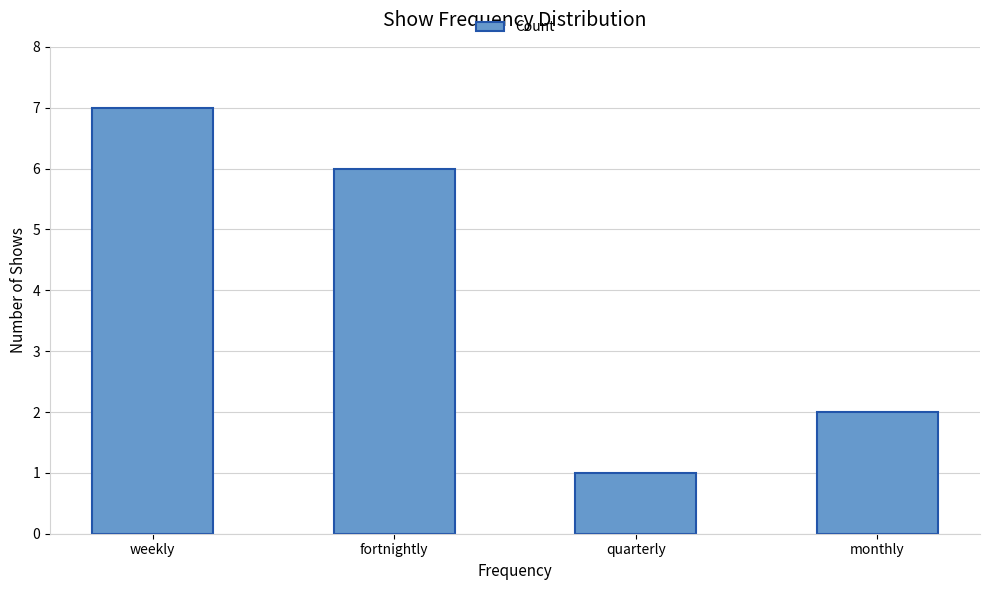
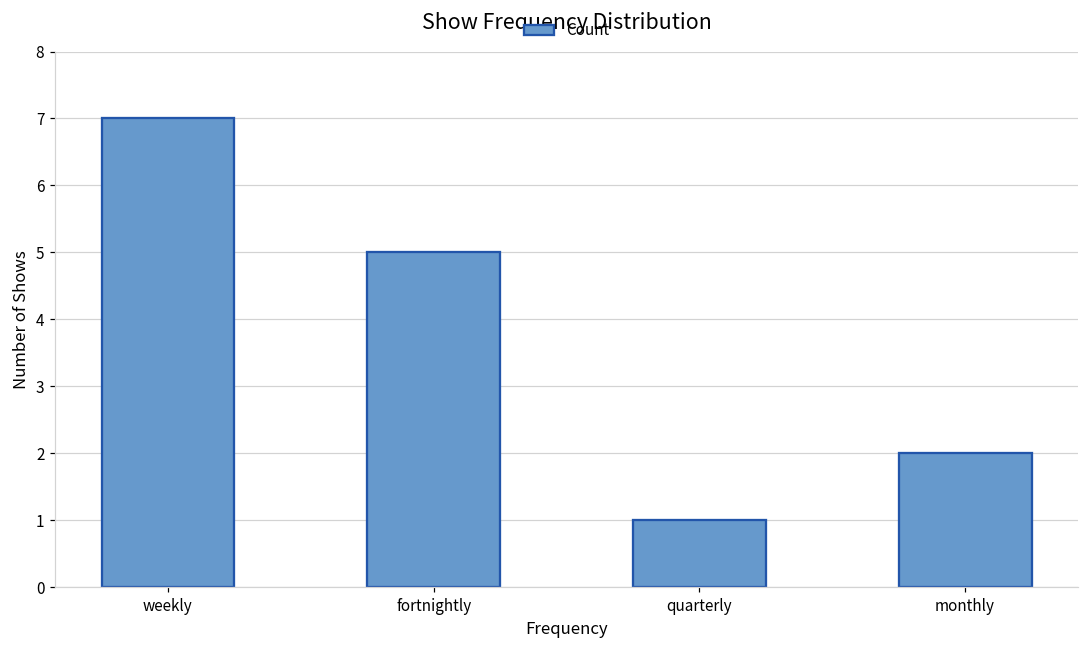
  {
    "weekly": 7,
-   "fortnightly": 6,
+   "fortnightly": 5,
    "quarterly": 1,
    "monthly": 2
  }
